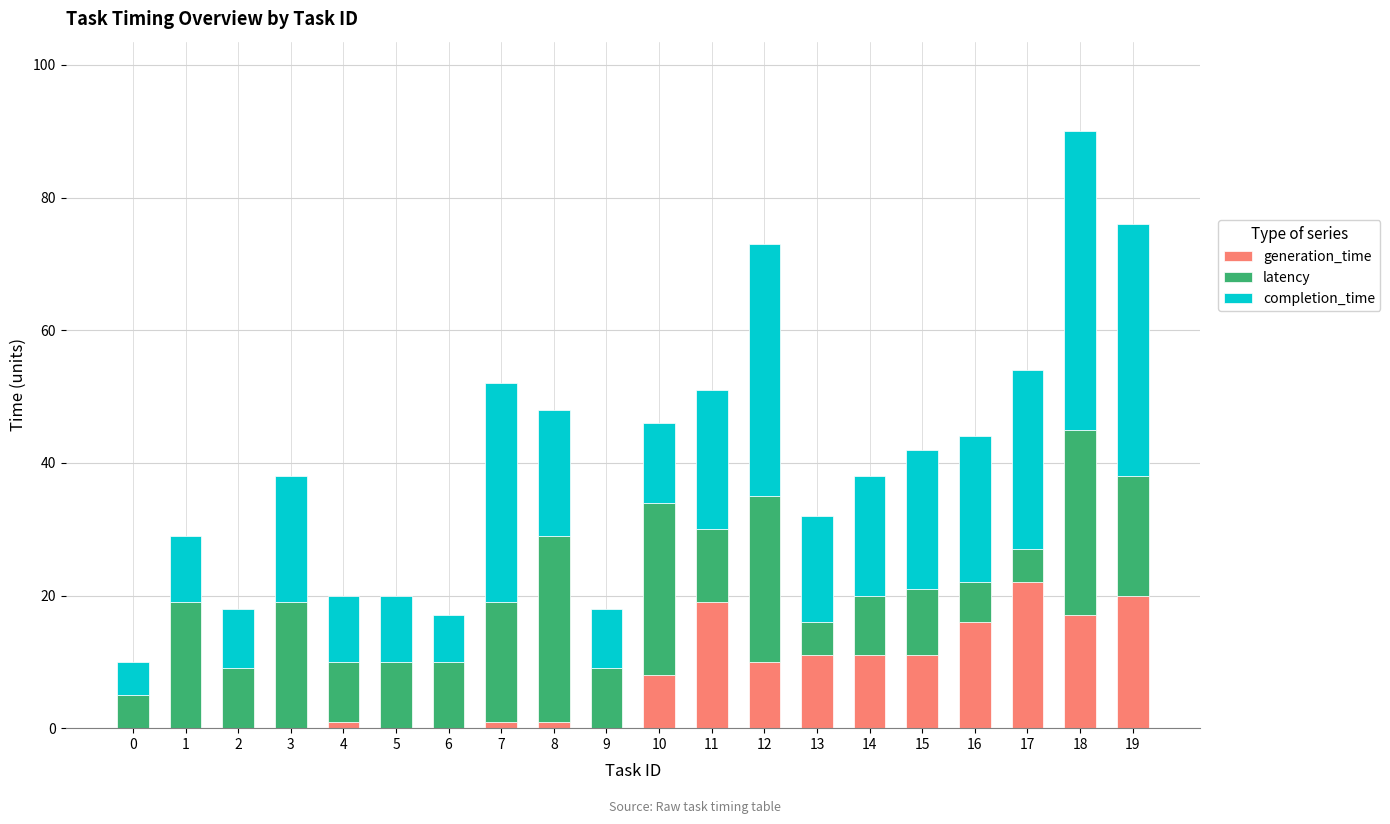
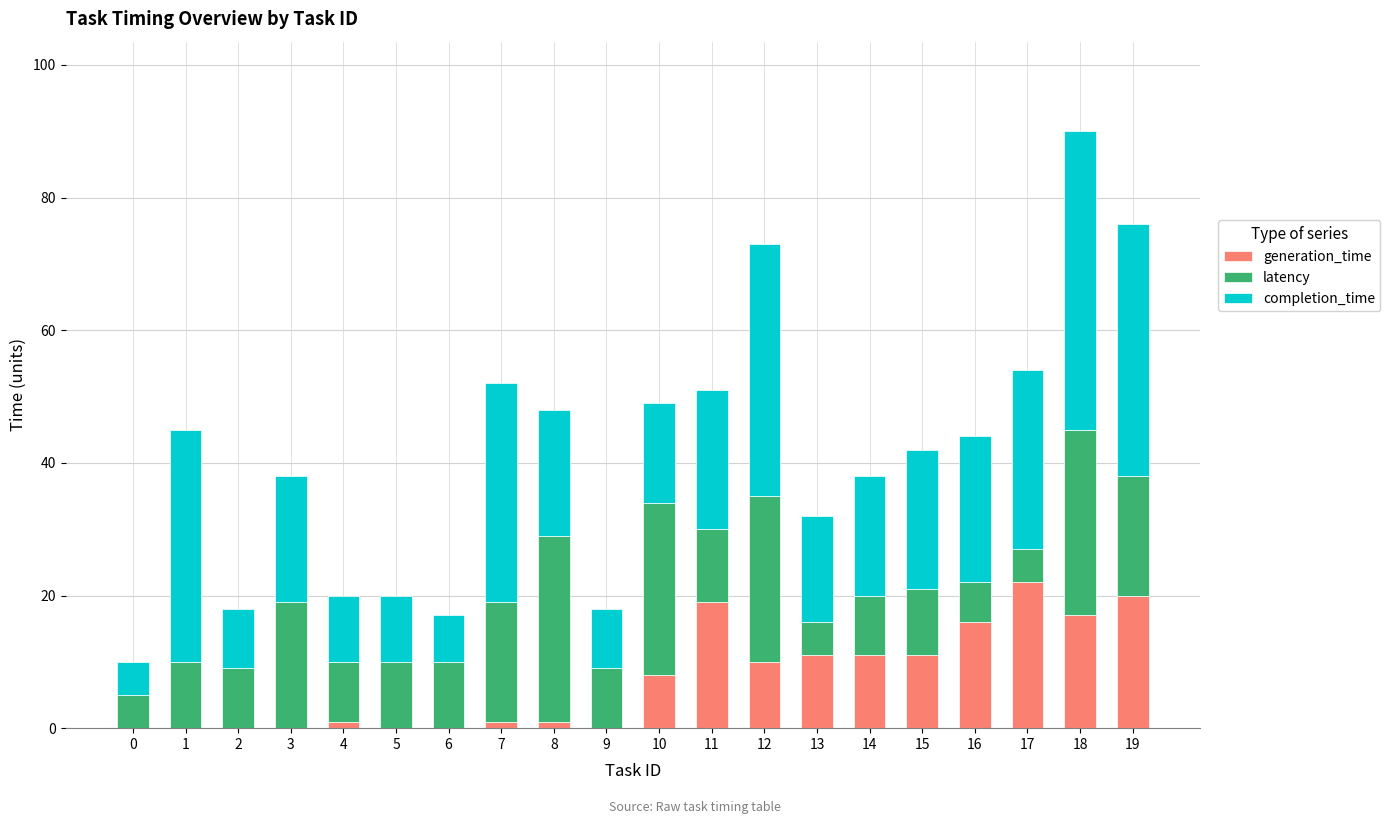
  {
    "generation_time": {
      "0": 0,
      "1": 0,
      "2": 0,
      "3": 0,
      "4": 1,
      "5": 0,
      "6": 0,
      "7": 1,
      "8": 1,
      "9": 0,
      "10": 8,
      "11": 19,
      "12": 10,
      "13": 11,
      "14": 11,
      "15": 11,
      "16": 16,
      "17": 22,
      "18": 17,
      "19": 20
    },
    "latency": {
      "0": 5,
-     "1": 19,
+     "1": 10,
      "2": 9,
      "3": 19,
      "4": 9,
      "5": 10,
      "6": 10,
      "7": 18,
      "8": 28,
      "9": 9,
      "10": 26,
      "11": 11,
      "12": 25,
      "13": 5,
      "14": 9,
      "15": 10,
      "16": 6,
      "17": 5,
      "18": 28,
      "19": 18
    },
    "completion_time": {
      "0": 5,
-     "1": 10,
+     "1": 35,
      "2": 9,
      "3": 19,
      "4": 10,
      "5": 10,
      "6": 7,
      "7": 33,
      "8": 19,
      "9": 9,
-     "10": 12,
+     "10": 15,
      "11": 21,
      "12": 38,
      "13": 16,
      "14": 18,
      "15": 21,
      "16": 22,
      "17": 27,
      "18": 45,
      "19": 38
    }
  }
